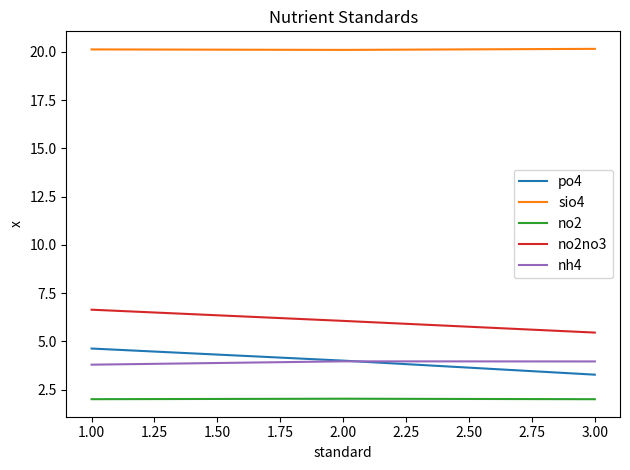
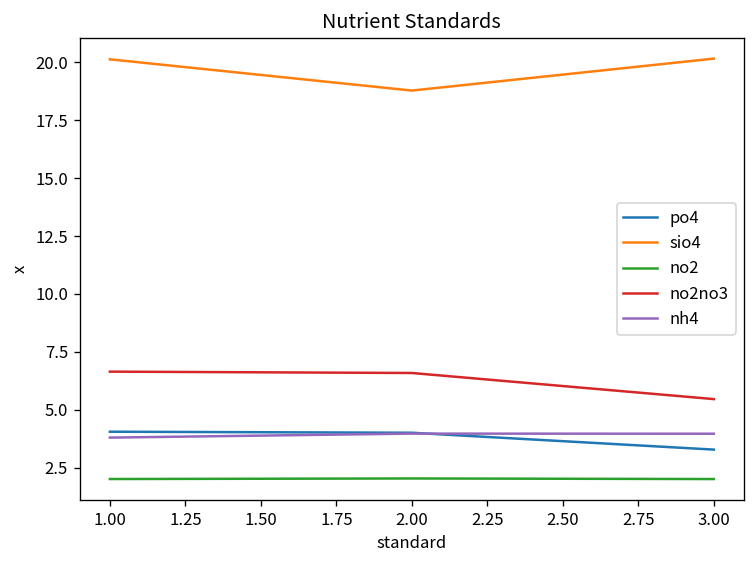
  {
    "po4": {
-     "1.00": 4.6,
+     "1.00": 4.1,
      "3.00": 3.3
    },
    "sio4": {
      "1.00": 20.1,
-     "2.00": 20.1,
+     "2.00": 18.8,
      "3.00": 20.2
    },
    "no2": {
      "1.00": 2.0,
      "2.00": 2.0,
      "3.00": 2.0
    },
    "no2no3": {
      "1.00": 6.6,
-     "2.00": 6.1,
+     "2.00": 6.6,
      "3.00": 5.5
    },
    "nh4": {
      "1.00": 3.8,
      "3.00": 4.0
    }
  }
